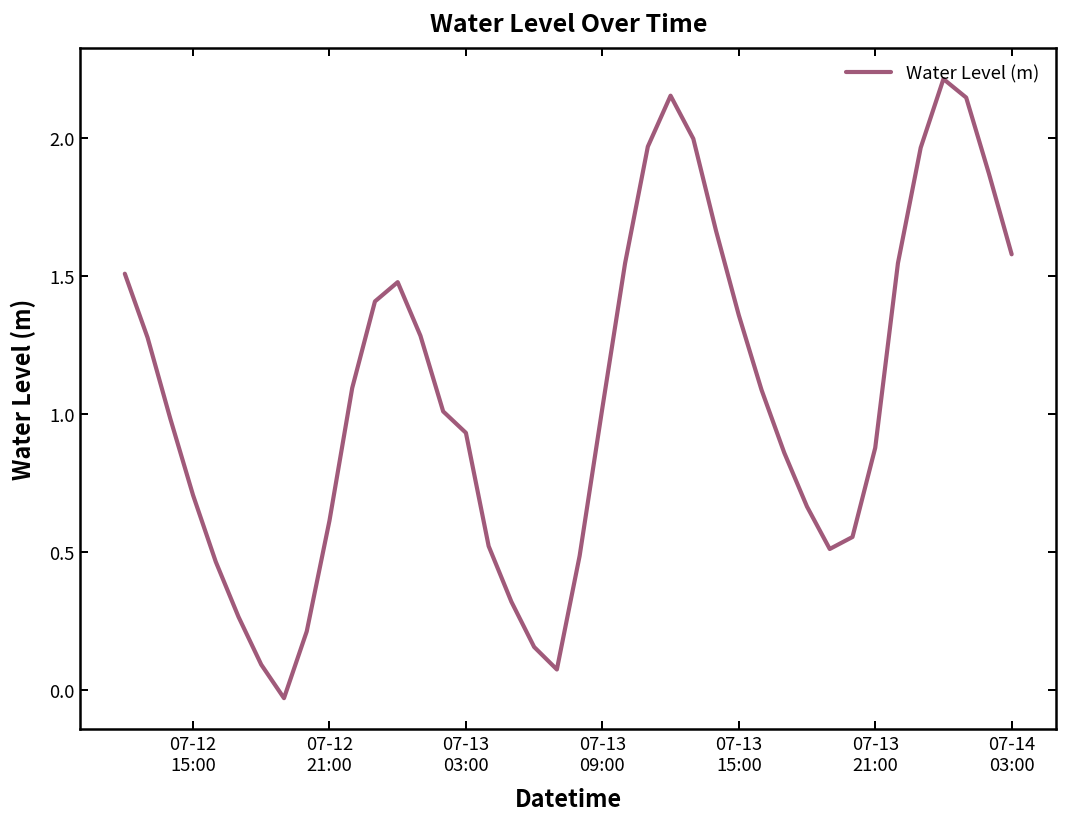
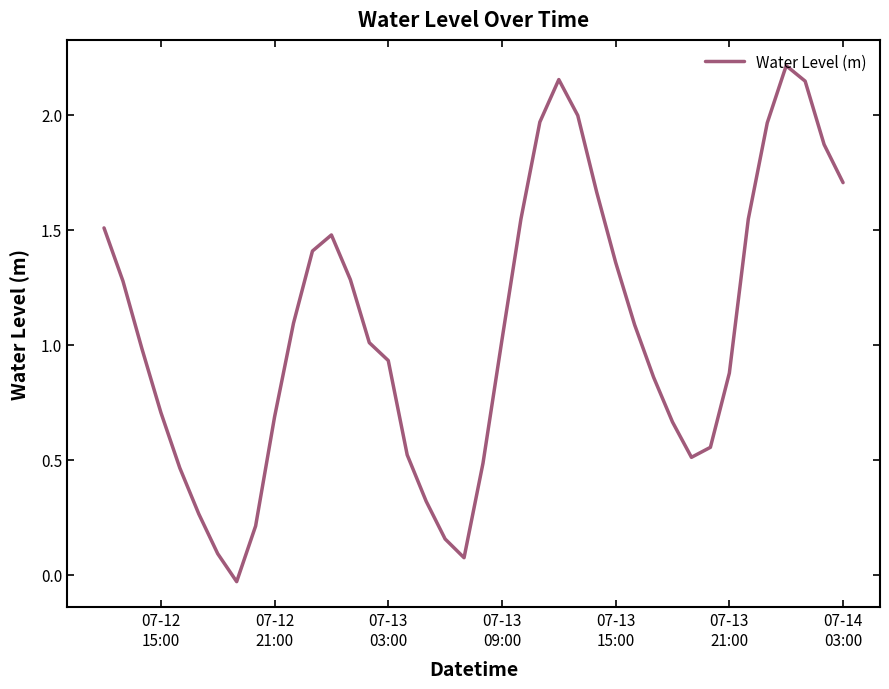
  {
    "07-12 15:00": 0.71,
-   "07-12 21:00": 0.61,
+   "07-12 21:00": 0.69,
    "07-13 03:00": 0.93,
    "07-13 09:00": 1.02,
    "07-13 15:00": 1.36,
    "07-13 21:00": 0.88,
-   "07-14 03:00": 1.58
+   "07-14 03:00": 1.70
  }
